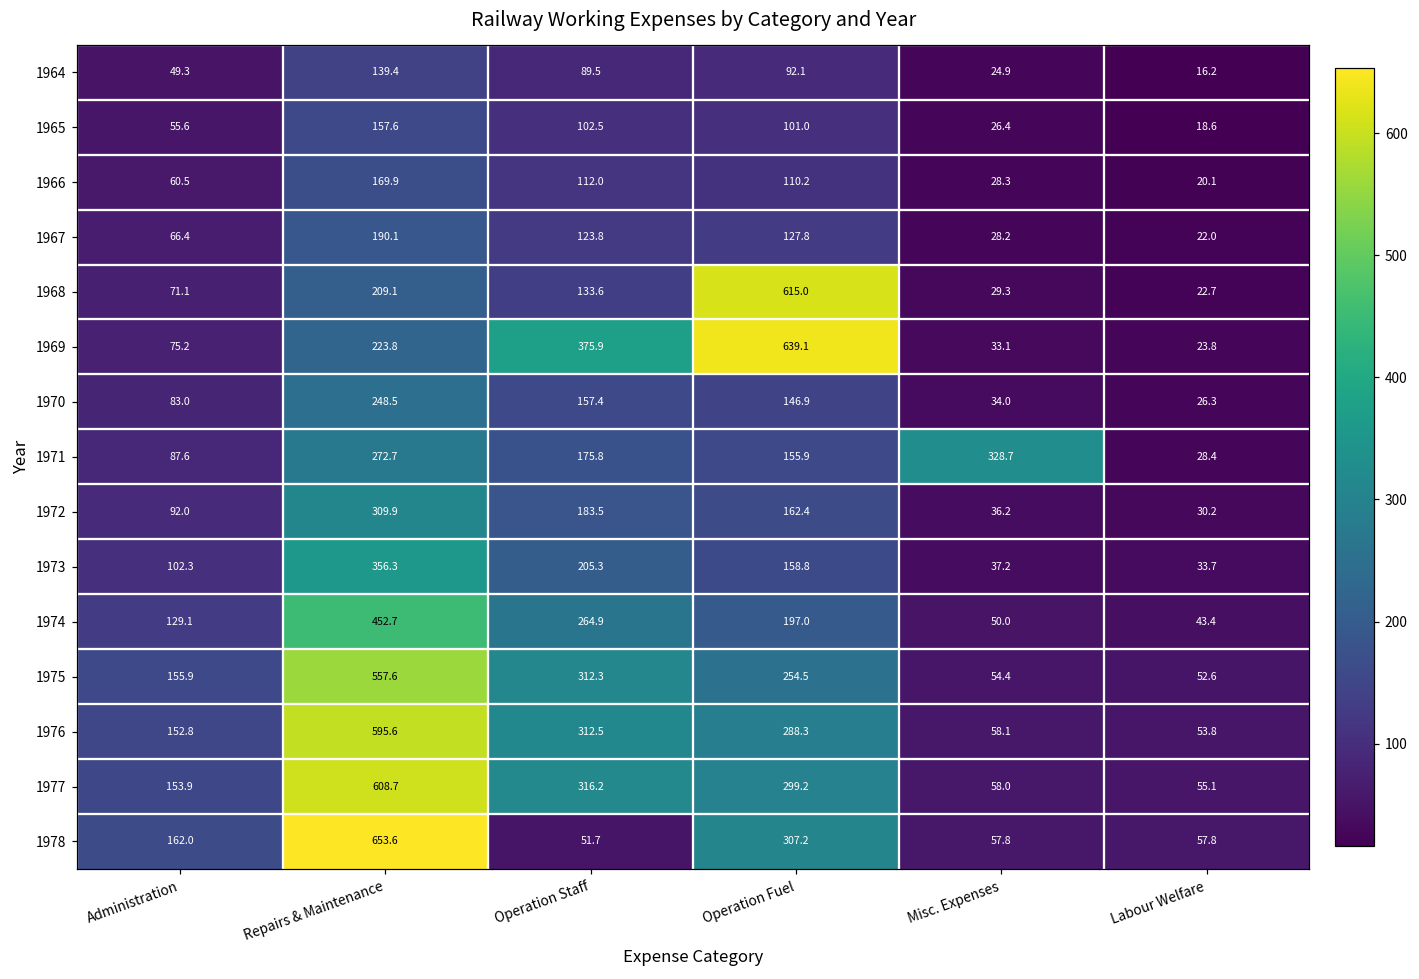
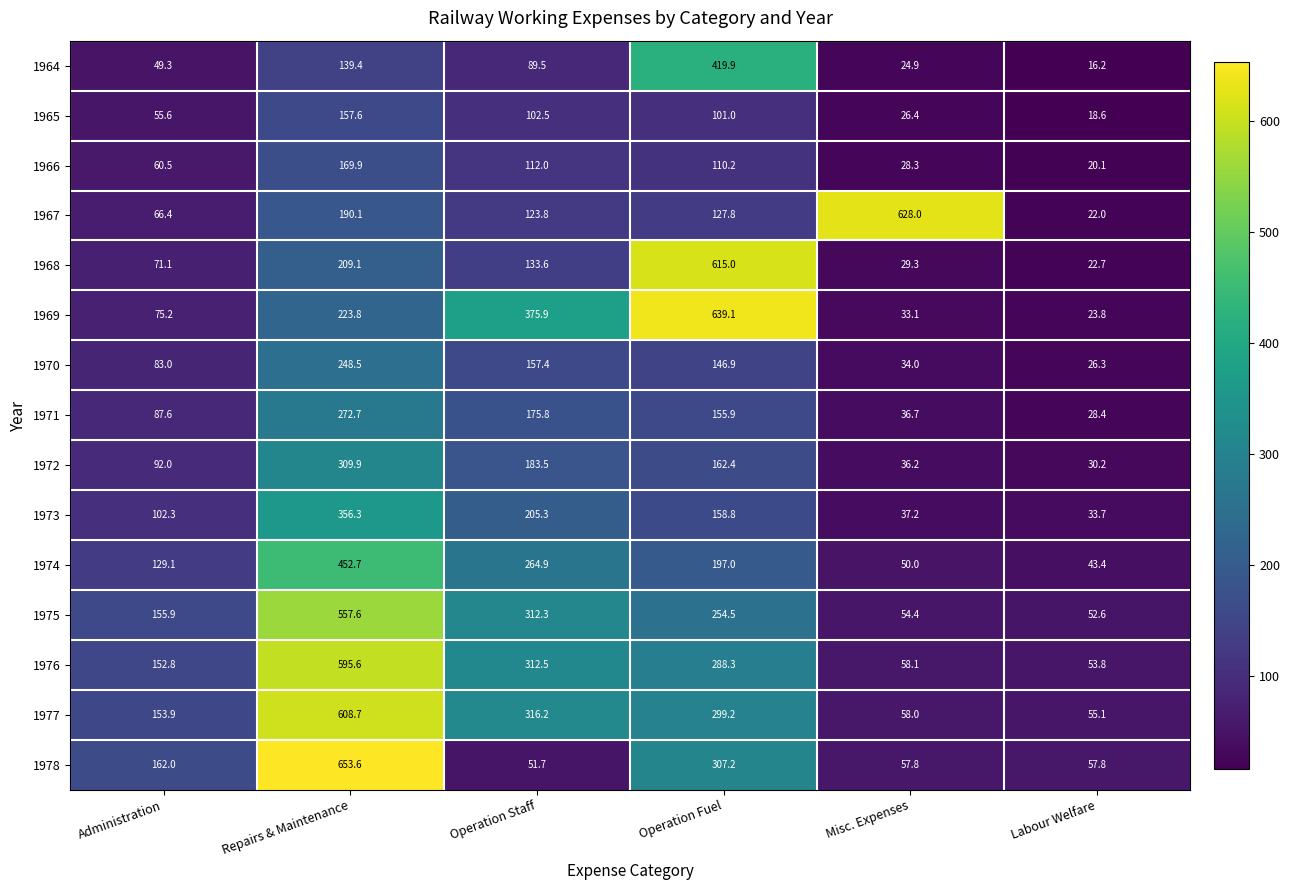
  {
    "1964": {
      "Administration": 49.3,
      "Repairs & Maintenance": 139.4,
      "Operation Staff": 89.5,
-     "Operation Fuel": 92.1,
+     "Operation Fuel": 419.9,
      "Misc. Expenses": 24.9,
      "Labour Welfare": 16.2
    },
    "1965": {
      "Administration": 55.6,
      "Repairs & Maintenance": 157.6,
      "Operation Staff": 102.5,
      "Operation Fuel": 101.0,
      "Misc. Expenses": 26.4,
      "Labour Welfare": 18.6
    },
    "1966": {
      "Administration": 60.5,
      "Repairs & Maintenance": 169.9,
      "Operation Staff": 112.0,
      "Operation Fuel": 110.2,
      "Misc. Expenses": 28.3,
      "Labour Welfare": 20.1
    },
    "1967": {
      "Administration": 66.4,
      "Repairs & Maintenance": 190.1,
      "Operation Staff": 123.8,
      "Operation Fuel": 127.8,
-     "Misc. Expenses": 28.2,
+     "Misc. Expenses": 628.0,
      "Labour Welfare": 22.0
    },
    "1968": {
      "Administration": 71.1,
      "Repairs & Maintenance": 209.1,
      "Operation Staff": 133.6,
      "Operation Fuel": 615.0,
      "Misc. Expenses": 29.3,
      "Labour Welfare": 22.7
    },
    "1969": {
      "Administration": 75.2,
      "Repairs & Maintenance": 223.8,
      "Operation Staff": 375.9,
      "Operation Fuel": 639.1,
      "Misc. Expenses": 33.1,
      "Labour Welfare": 23.8
    },
    "1970": {
      "Administration": 83.0,
      "Repairs & Maintenance": 248.5,
      "Operation Staff": 157.4,
      "Operation Fuel": 146.9,
      "Misc. Expenses": 34.0,
      "Labour Welfare": 26.3
    },
    "1971": {
      "Administration": 87.6,
      "Repairs & Maintenance": 272.7,
      "Operation Staff": 175.8,
      "Operation Fuel": 155.9,
-     "Misc. Expenses": 328.7,
+     "Misc. Expenses": 36.7,
      "Labour Welfare": 28.4
    },
    "1972": {
      "Administration": 92.0,
      "Repairs & Maintenance": 309.9,
      "Operation Staff": 183.5,
      "Operation Fuel": 162.4,
      "Misc. Expenses": 36.2,
      "Labour Welfare": 30.2
    },
    "1973": {
      "Administration": 102.3,
      "Repairs & Maintenance": 356.3,
      "Operation Staff": 205.3,
      "Operation Fuel": 158.8,
      "Misc. Expenses": 37.2,
      "Labour Welfare": 33.7
    },
    "1974": {
      "Administration": 129.1,
      "Repairs & Maintenance": 452.7,
      "Operation Staff": 264.9,
      "Operation Fuel": 197.0,
      "Misc. Expenses": 50.0,
      "Labour Welfare": 43.4
    },
    "1975": {
      "Administration": 155.9,
      "Repairs & Maintenance": 557.6,
      "Operation Staff": 312.3,
      "Operation Fuel": 254.5,
      "Misc. Expenses": 54.4,
      "Labour Welfare": 52.6
    },
    "1976": {
      "Administration": 152.8,
      "Repairs & Maintenance": 595.6,
      "Operation Staff": 312.5,
      "Operation Fuel": 288.3,
      "Misc. Expenses": 58.1,
      "Labour Welfare": 53.8
    },
    "1977": {
      "Administration": 153.9,
      "Repairs & Maintenance": 608.7,
      "Operation Staff": 316.2,
      "Operation Fuel": 299.2,
      "Misc. Expenses": 58.0,
      "Labour Welfare": 55.1
    },
    "1978": {
      "Administration": 162.0,
      "Repairs & Maintenance": 653.6,
      "Operation Staff": 51.7,
      "Operation Fuel": 307.2,
      "Misc. Expenses": 57.8,
      "Labour Welfare": 57.8
    }
  }
